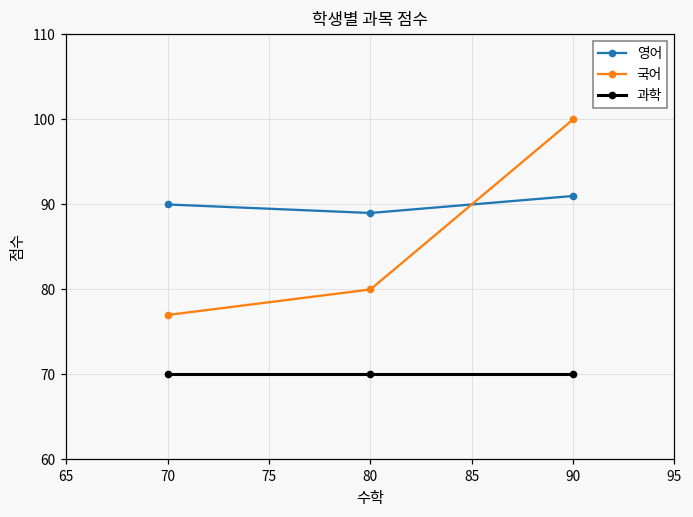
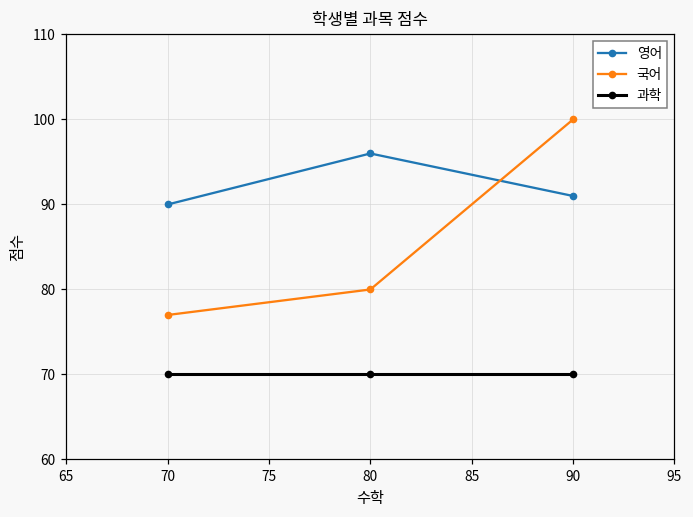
  {
    "영어": {
      "70": 90,
-     "80": 89,
+     "80": 96,
      "90": 91
    },
    "국어": {
      "70": 77,
      "80": 80,
      "90": 100
    },
    "과학": {
      "70": 70,
      "80": 70,
      "90": 70
    }
  }
